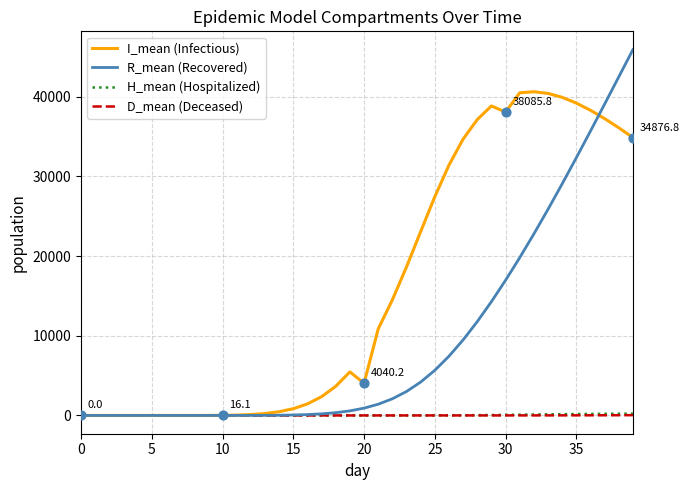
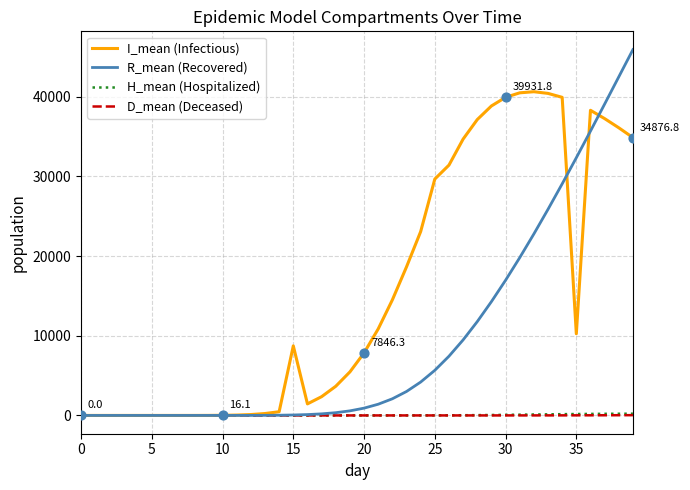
  {
    "I_mean (Infectious)": {
-     "15": 1000,
-     "20": 4040.2,
-     "25": 27000,
-     "30": 38085.8,
-     "35": 39000
+     "15": 9000,
+     "20": 7846.3,
+     "25": 30000,
+     "30": 39931.8,
+     "35": 10000
    }
  }
